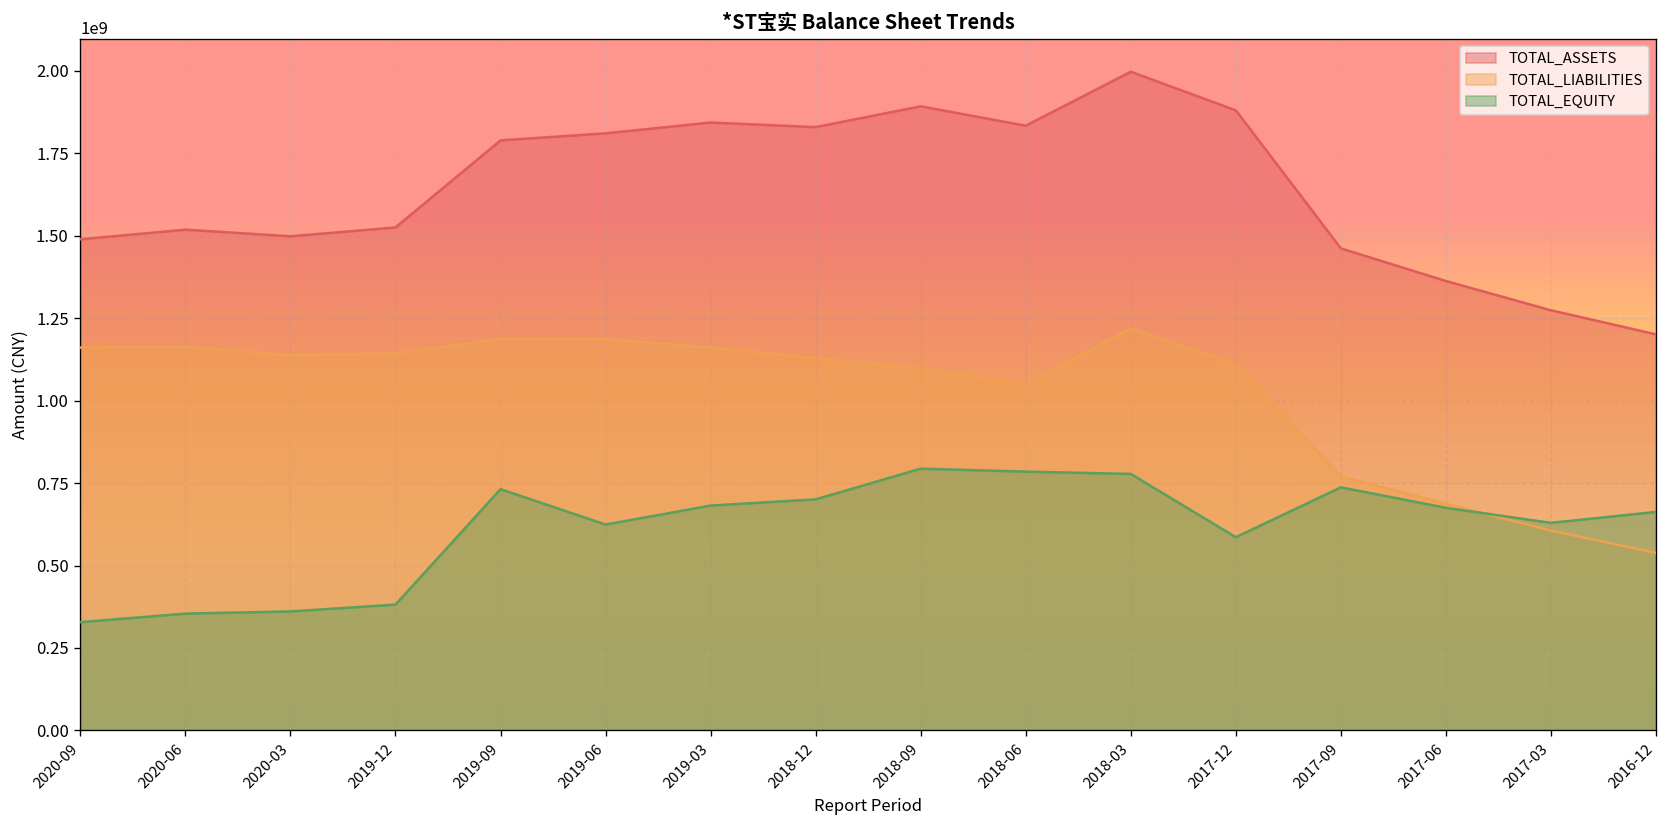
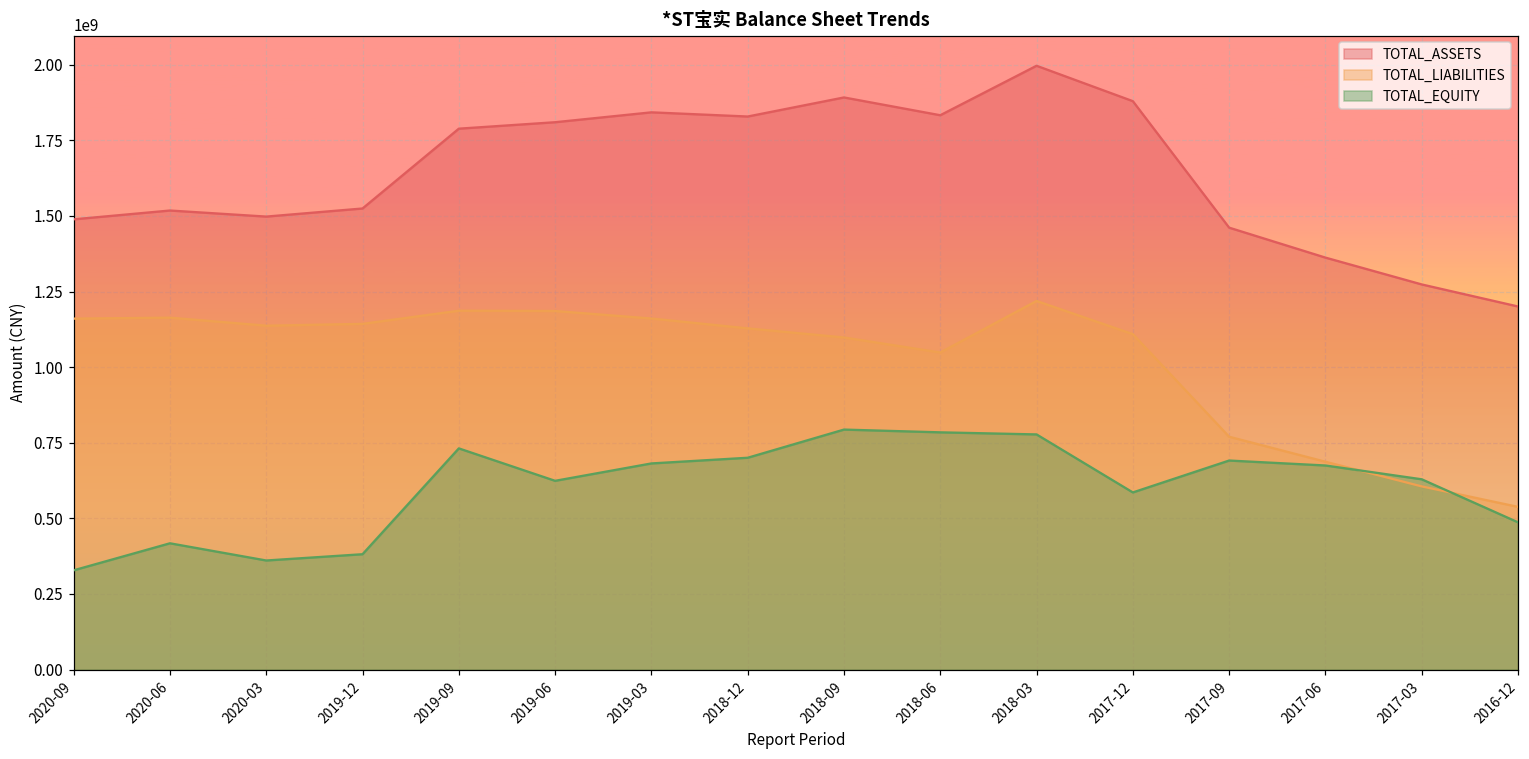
  {
    "TOTAL_EQUITY": {
      "2020-09": 330000000,
-     "2020-06": 350000000,
+     "2020-06": 420000000,
      "2020-03": 360000000,
      "2019-12": 380000000,
      "2019-09": 730000000,
      "2019-06": 620000000,
      "2019-03": 680000000,
      "2018-12": 700000000,
      "2018-09": 790000000,
      "2018-06": 780000000,
      "2018-03": 780000000,
      "2017-12": 590000000,
-     "2017-09": 740000000,
+     "2017-09": 690000000,
      "2017-06": 670000000,
      "2017-03": 630000000,
-     "2016-12": 660000000
+     "2016-12": 490000000
    }
  }
